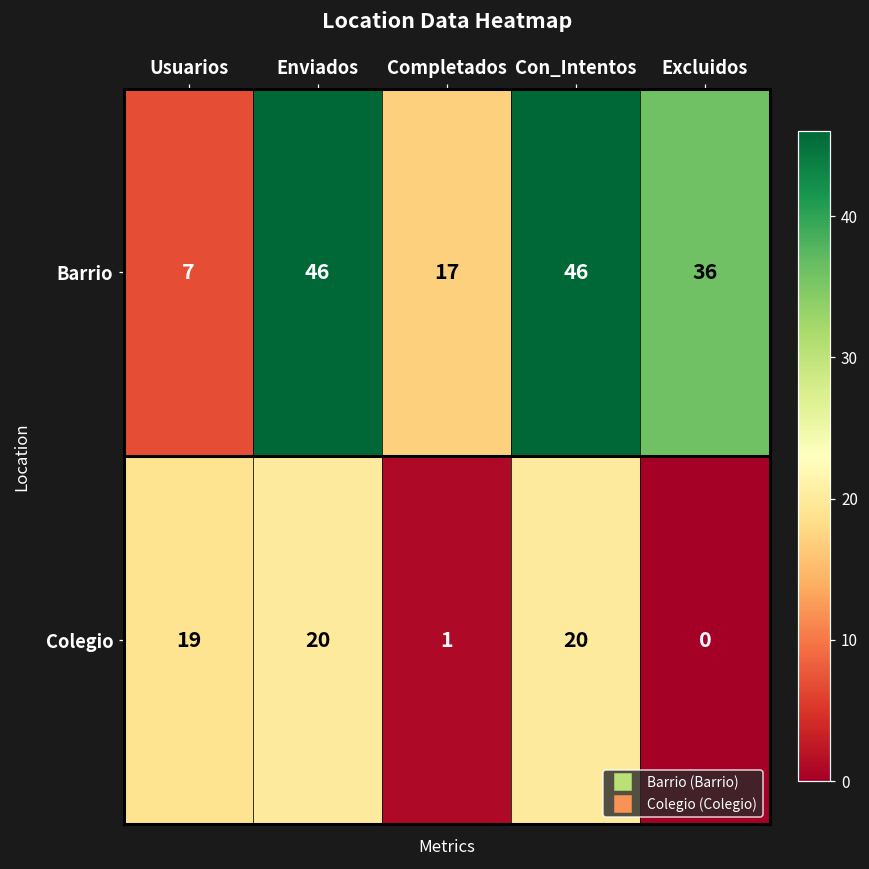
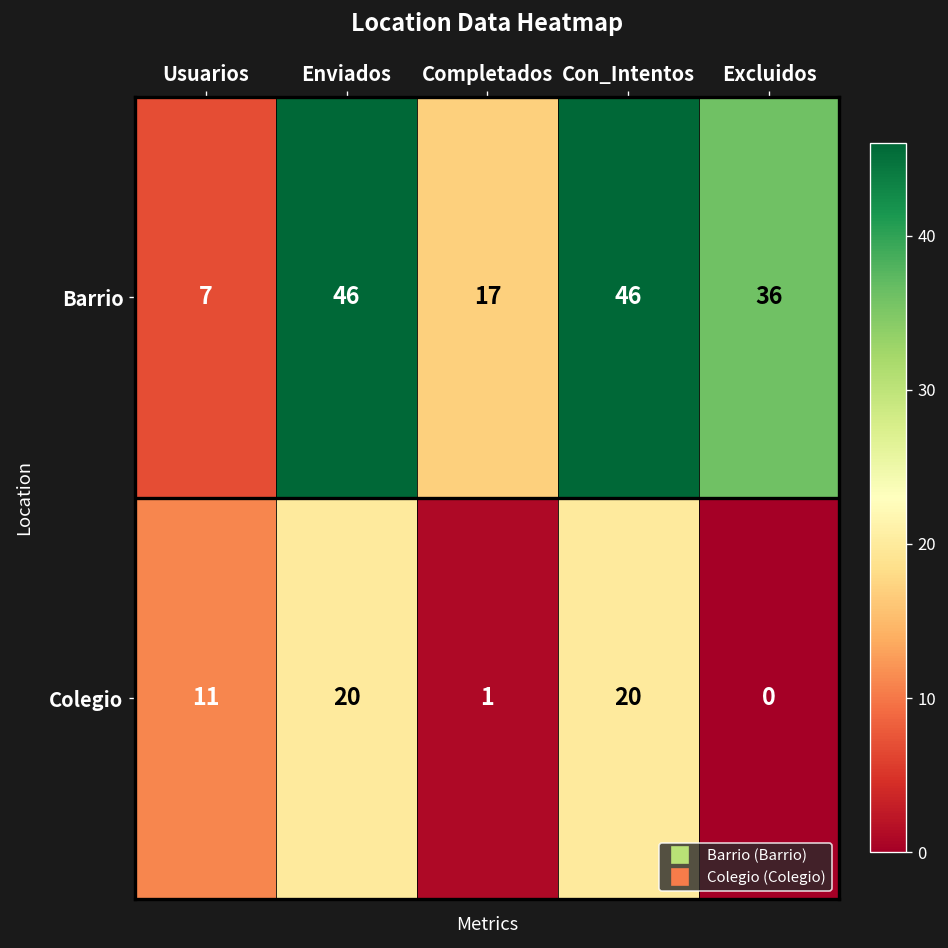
  {
    "Barrio": {
      "Usuarios": 7,
      "Enviados": 46,
      "Completados": 17,
      "Con_Intentos": 46,
      "Excluidos": 36
    },
    "Colegio": {
-     "Usuarios": 19,
+     "Usuarios": 11,
      "Enviados": 20,
      "Completados": 1,
      "Con_Intentos": 20,
      "Excluidos": 0
    }
  }
